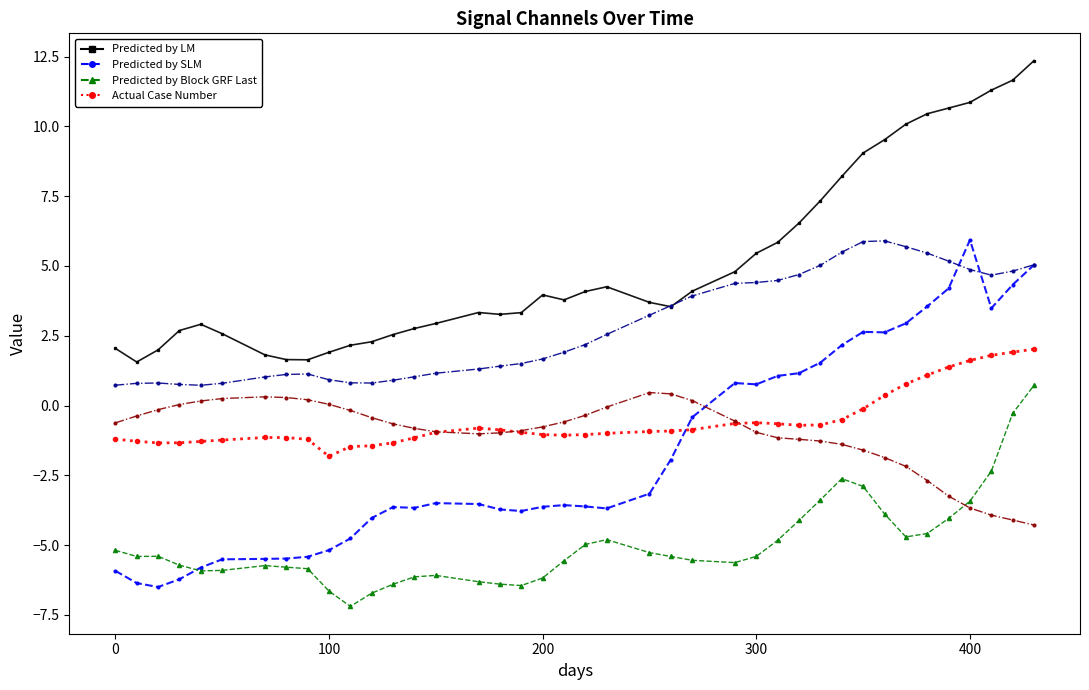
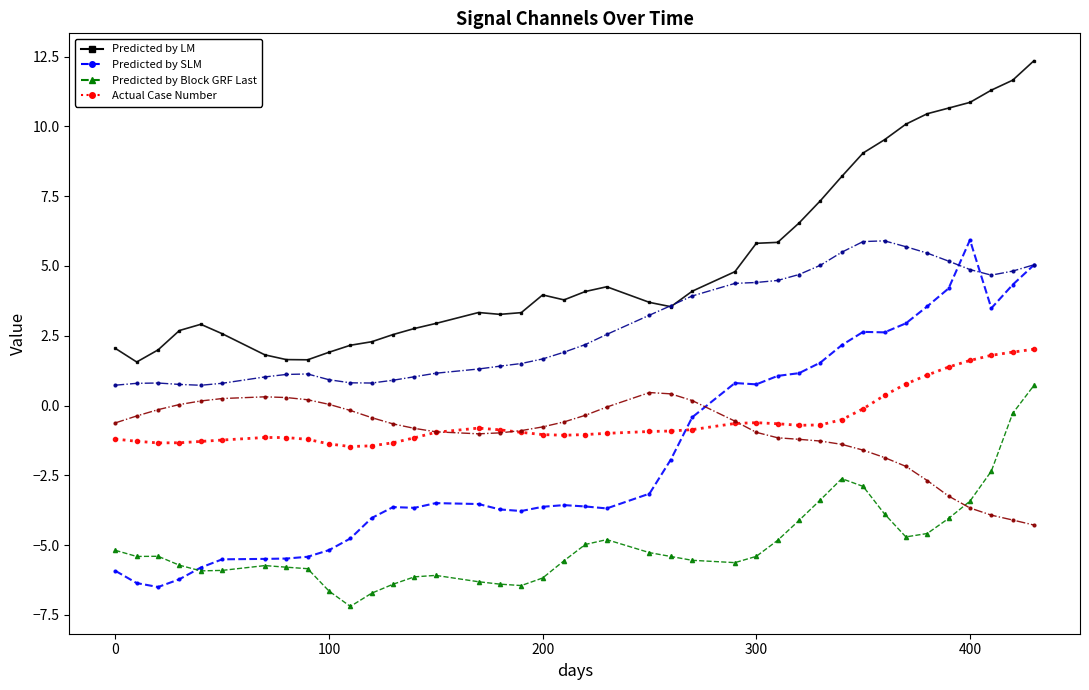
  {
    "Predicted by LM": {
      "0": 2.0,
      "100": 1.9,
      "200": 4.0,
-     "300": 5.5,
+     "300": 5.8,
      "400": 10.9
    },
    "Predicted by SLM": {
      "0": -5.9,
      "100": -5.2,
      "200": -3.6,
      "300": 0.8,
      "400": 5.9
    },
    "Predicted by Block GRF Last": {
      "0": -5.2,
      "100": -6.6,
      "200": -6.2,
      "300": -5.4,
      "400": -3.4
    },
    "Actual Case Number": {
      "0": -1.2,
-     "100": -1.8,
+     "100": -1.4,
      "200": -1.0,
      "300": -0.6,
      "400": 1.6
    }
  }
